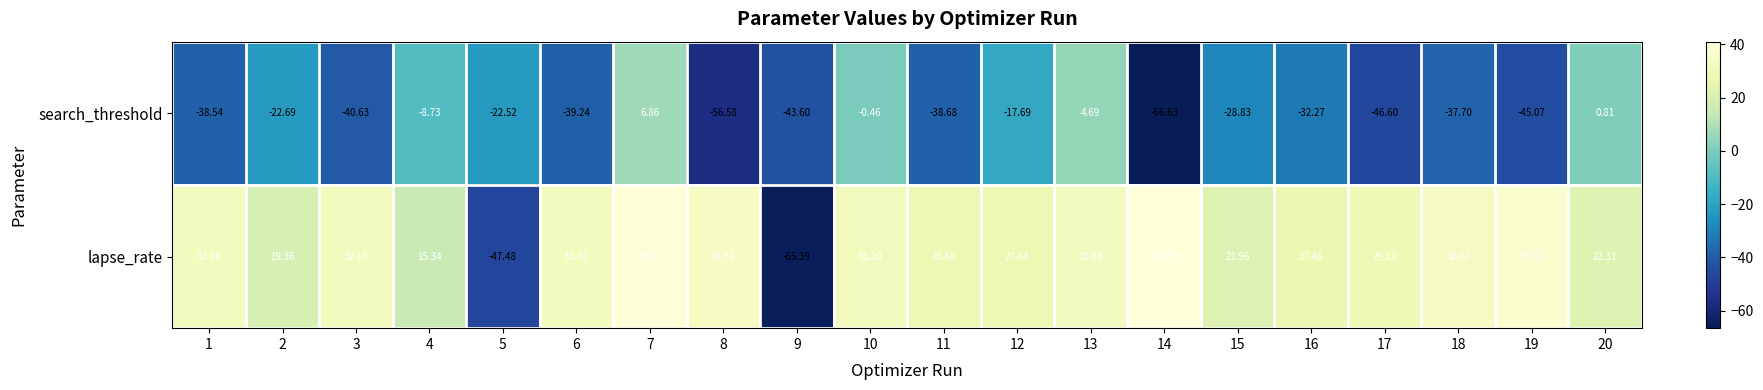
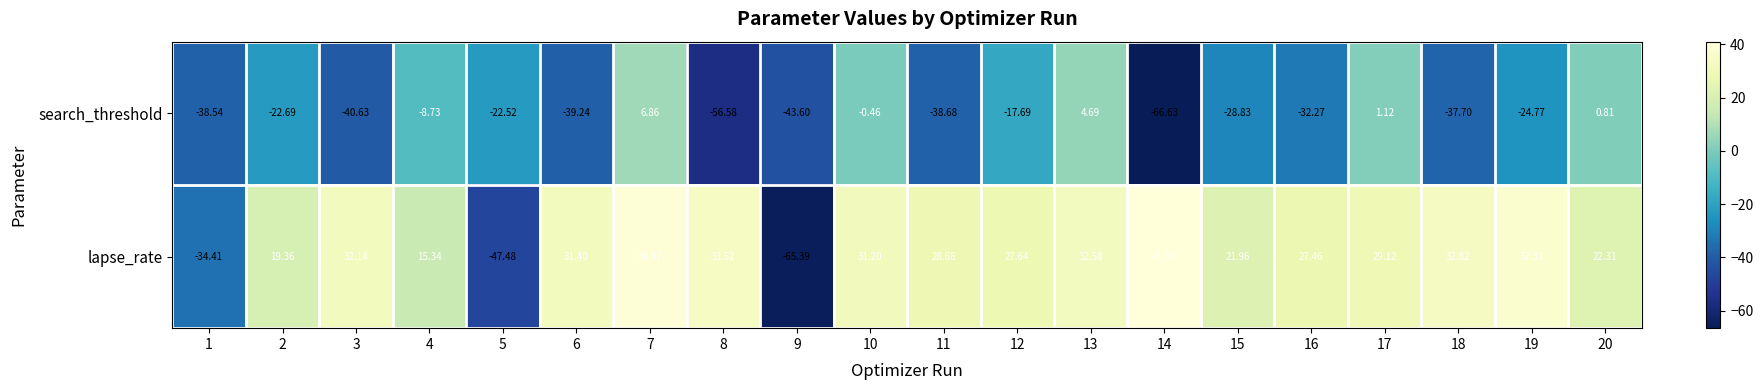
  {
    "search_threshold": {
      "1": -38.54,
      "2": -22.69,
      "3": -40.63,
      "4": -8.73,
      "5": -22.52,
      "6": -39.24,
      "7": 6.86,
      "8": -56.58,
      "9": -43.60,
      "10": -0.46,
      "11": -38.68,
      "12": -17.69,
      "13": 4.69,
      "14": -66.63,
      "15": -28.83,
      "16": -32.27,
-     "17": -46.60,
+     "17": 1.12,
      "18": -37.70,
-     "19": -45.07,
+     "19": -24.77,
      "20": 0.81
    },
    "lapse_rate": {
-     "1": 32.16,
+     "1": -34.41,
      "2": 19.36,
      "3": 32.14,
      "4": 15.34,
      "5": -47.48,
      "6": 31.40,
      "8": 33.52,
      "9": -65.39,
      "10": 31.20,
      "11": 28.68,
      "12": 27.64,
      "13": 32.58,
      "15": 21.96,
      "16": 27.46,
      "17": 29.12,
      "18": 32.82,
      "19": 37.31,
      "20": 22.31
    }
  }
